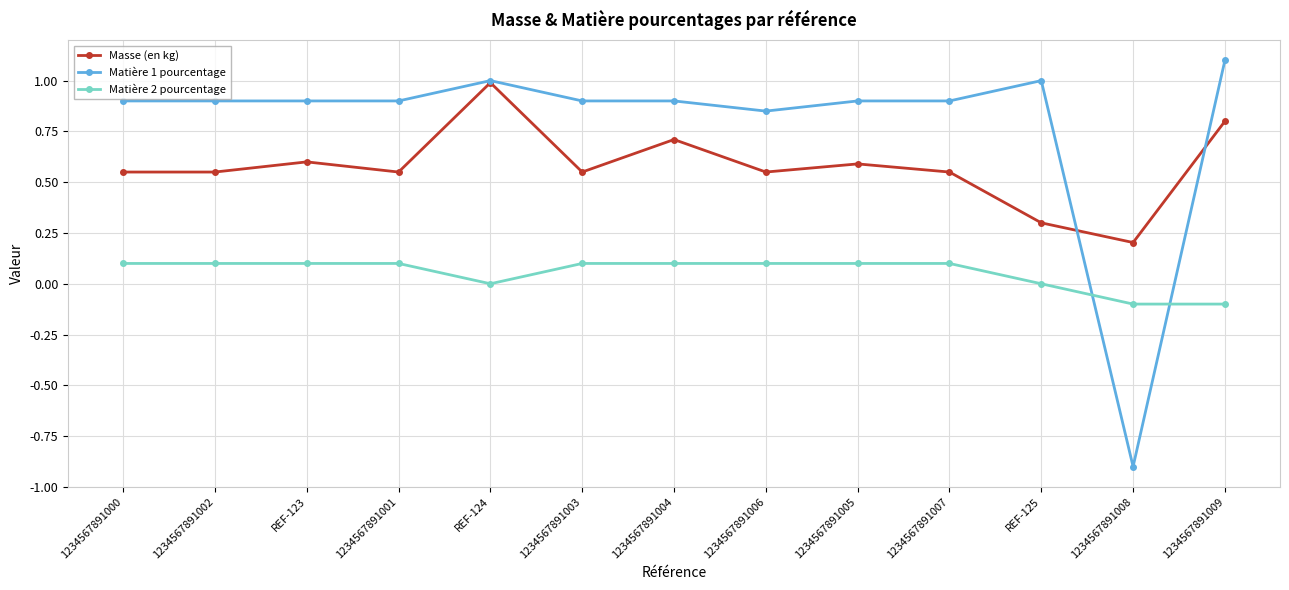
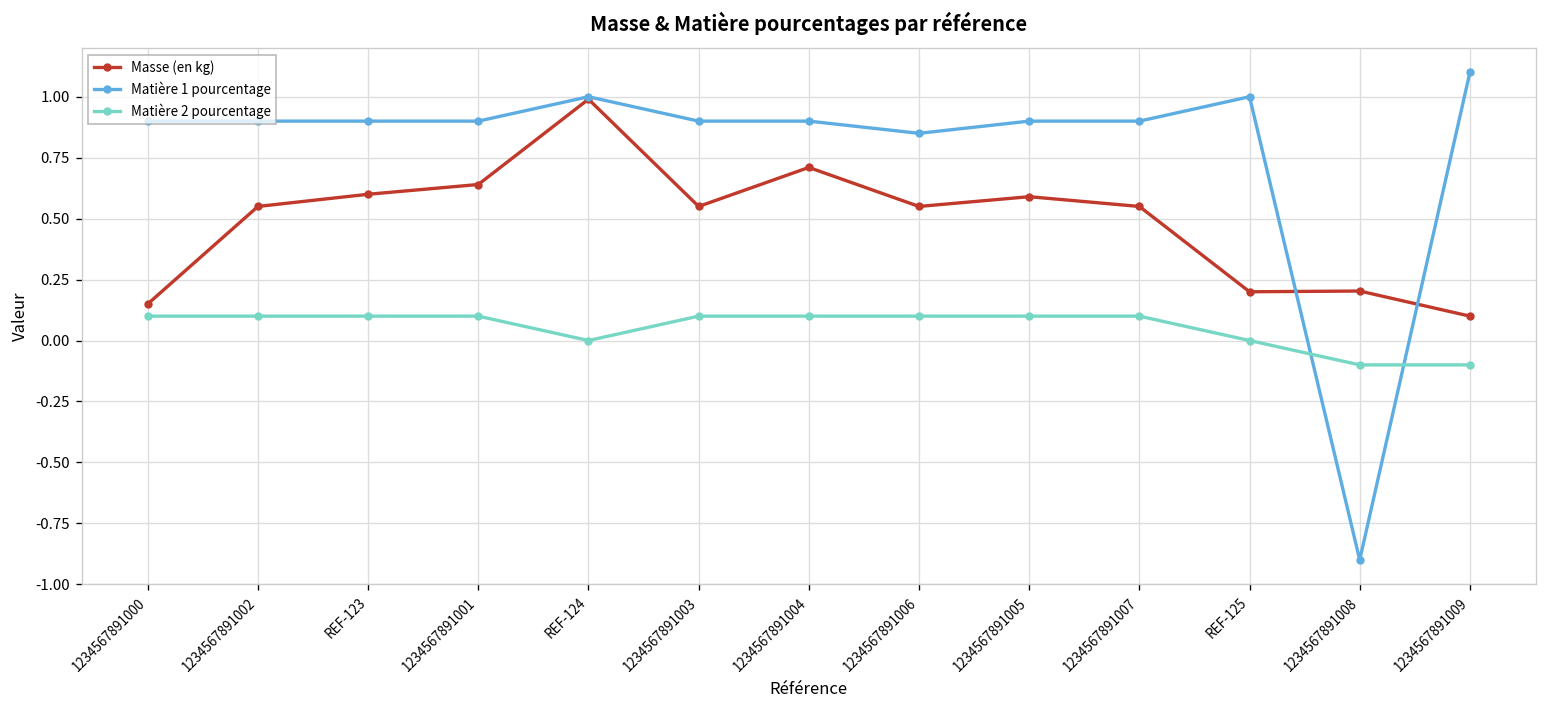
  {
    "Masse (en kg)": {
-     "1234567891000": 0.55,
+     "1234567891000": 0.15,
      "1234567891002": 0.55,
      "REF-123": 0.60,
-     "1234567891001": 0.55,
+     "1234567891001": 0.64,
      "1234567891003": 0.55,
      "1234567891004": 0.71,
      "1234567891006": 0.55,
      "1234567891005": 0.59,
      "1234567891007": 0.55,
-     "REF-125": 0.3,
+     "REF-125": 0.2,
      "1234567891008": 0.20,
-     "1234567891009": 0.8
+     "1234567891009": 0.1
    }
  }
